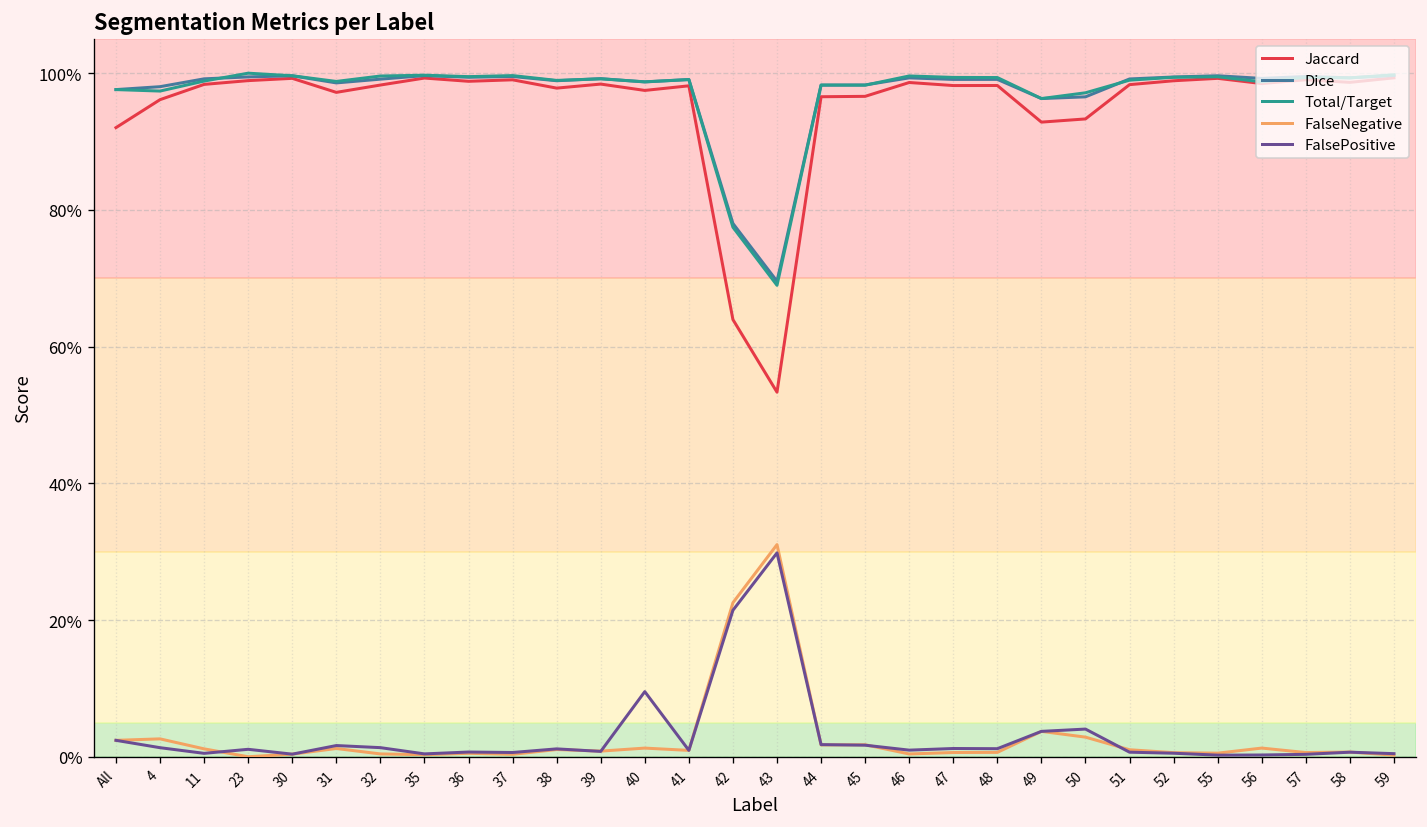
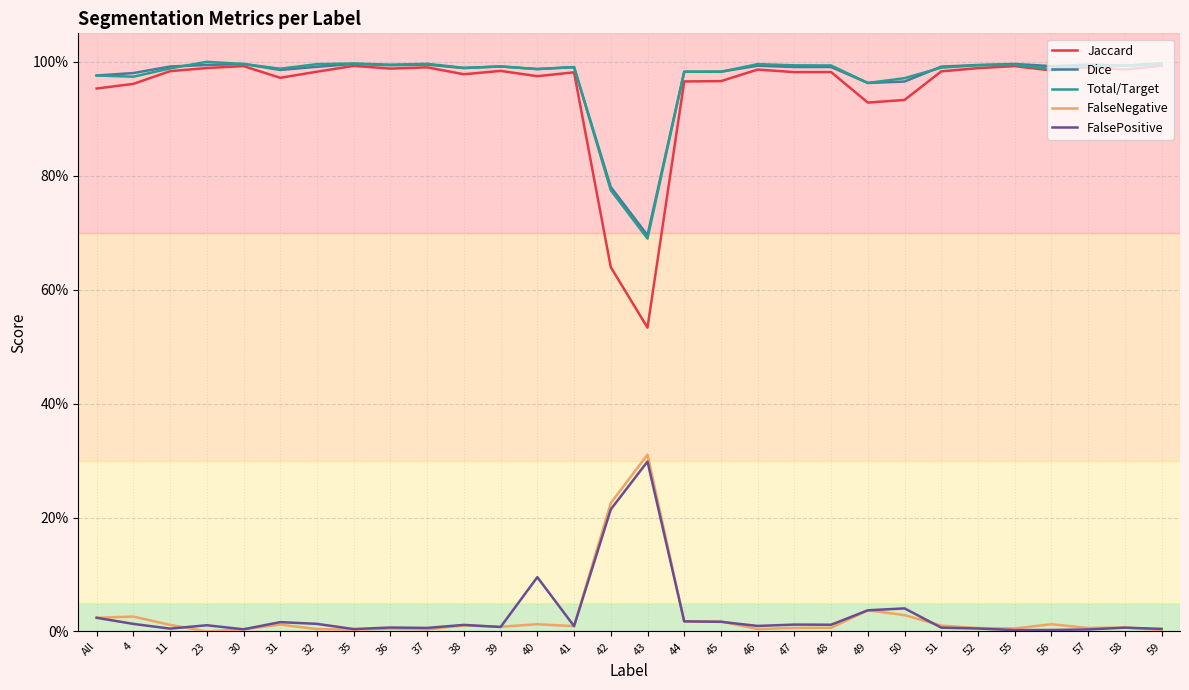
  {
    "Jaccard": {
-     "All": "92%",
+     "All": "95%",
      "4": "96%",
      "11": "98%",
      "23": "99%",
      "31": "97%",
      "32": "98%",
      "36": "99%",
      "37": "99%",
      "38": "98%",
      "39": "98%",
      "40": "97%",
      "41": "98%",
      "42": "64%",
      "43": "53%",
      "44": "97%",
      "45": "97%",
      "46": "99%",
      "47": "98%",
      "48": "98%",
      "49": "93%",
      "50": "93%",
      "51": "98%",
      "52": "99%"
    },
    "FalseNegative": {
      "4": "3%",
      "11": "1%",
      "23": "0%",
      "32": "0%",
      "40": "1%",
      "42": "23%",
      "43": "31%",
      "46": "0%",
      "47": "1%",
      "48": "1%",
      "50": "3%",
      "56": "1%"
    },
    "FalsePositive": {
      "4": "1%",
      "11": "0%",
      "23": "1%",
      "32": "1%",
      "40": "10%",
      "42": "21%",
      "43": "30%",
      "46": "1%",
      "47": "1%",
      "48": "1%",
      "50": "4%",
      "56": "0%"
    }
  }
